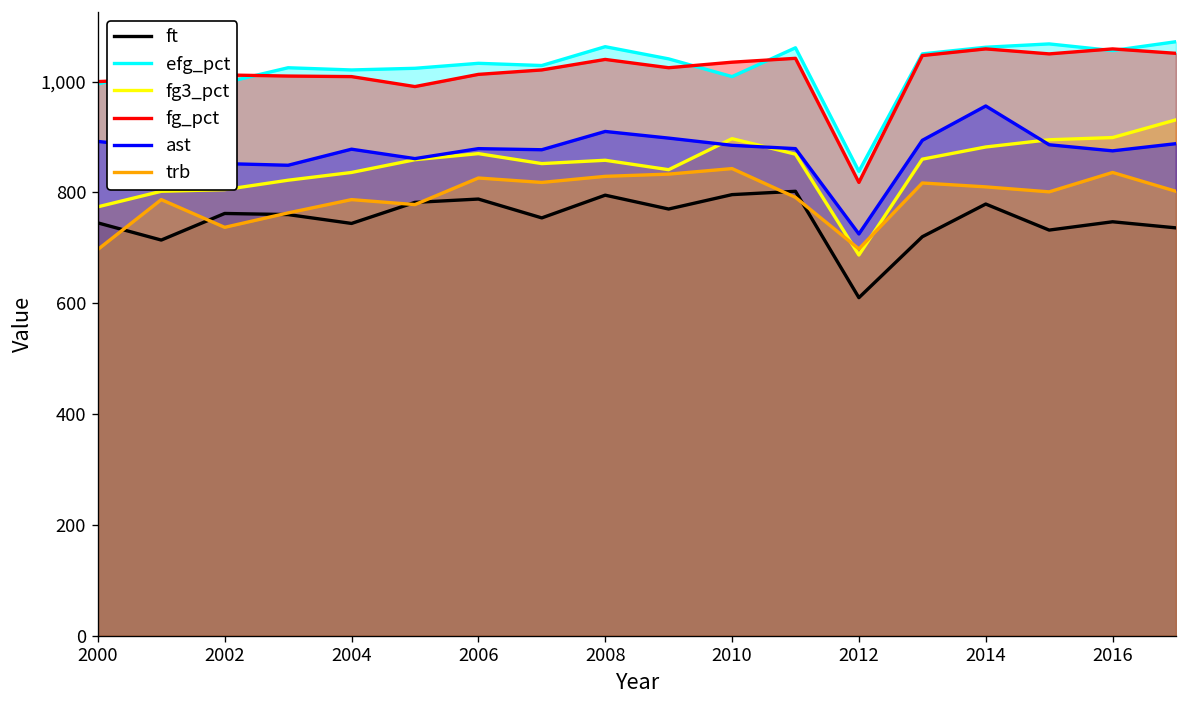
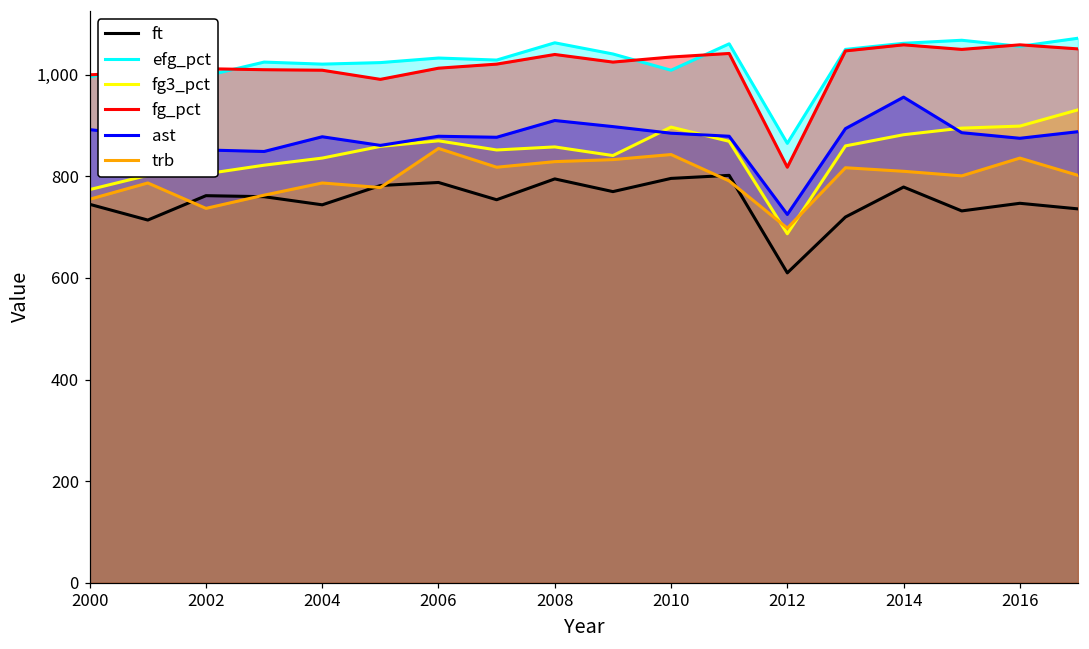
  {
    "ft": {
      "2000": "750",
      "2002": "760",
      "2004": "740",
      "2006": "790",
      "2008": "800",
      "2010": "800",
      "2012": "610",
      "2014": "780",
      "2016": "750"
    },
    "efg_pct": {
      "2004": "1,020",
      "2006": "1,030",
      "2008": "1,060",
      "2010": "1,010",
-     "2012": "840"
+     "2012": "870"
    },
    "fg3_pct": {
      "2000": "770",
      "2004": "840",
      "2006": "870",
      "2008": "860",
      "2010": "900",
      "2012": "690",
      "2014": "880",
      "2016": "900"
    },
    "fg_pct": {
      "2004": "1,010",
      "2006": "1,010",
      "2008": "1,040",
      "2010": "1,040",
      "2012": "820"
    },
    "ast": {
      "2000": "890",
      "2004": "880",
      "2006": "880",
      "2008": "910",
      "2010": "890",
      "2012": "730",
      "2014": "960",
      "2016": "880"
    },
    "trb": {
-     "2000": "700",
+     "2000": "760",
      "2002": "740",
      "2004": "790",
-     "2006": "830",
+     "2006": "860",
      "2008": "830",
      "2010": "840",
      "2012": "700",
      "2014": "810",
      "2016": "840"
    }
  }
